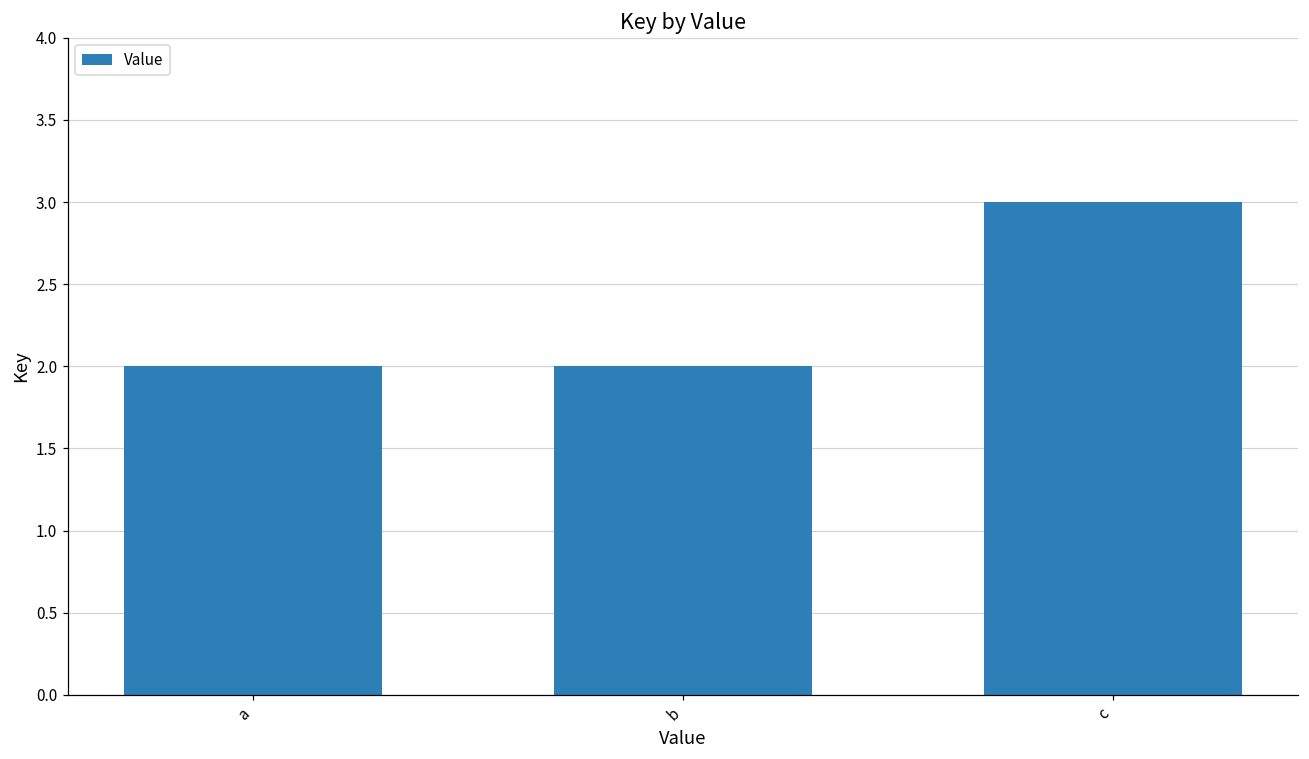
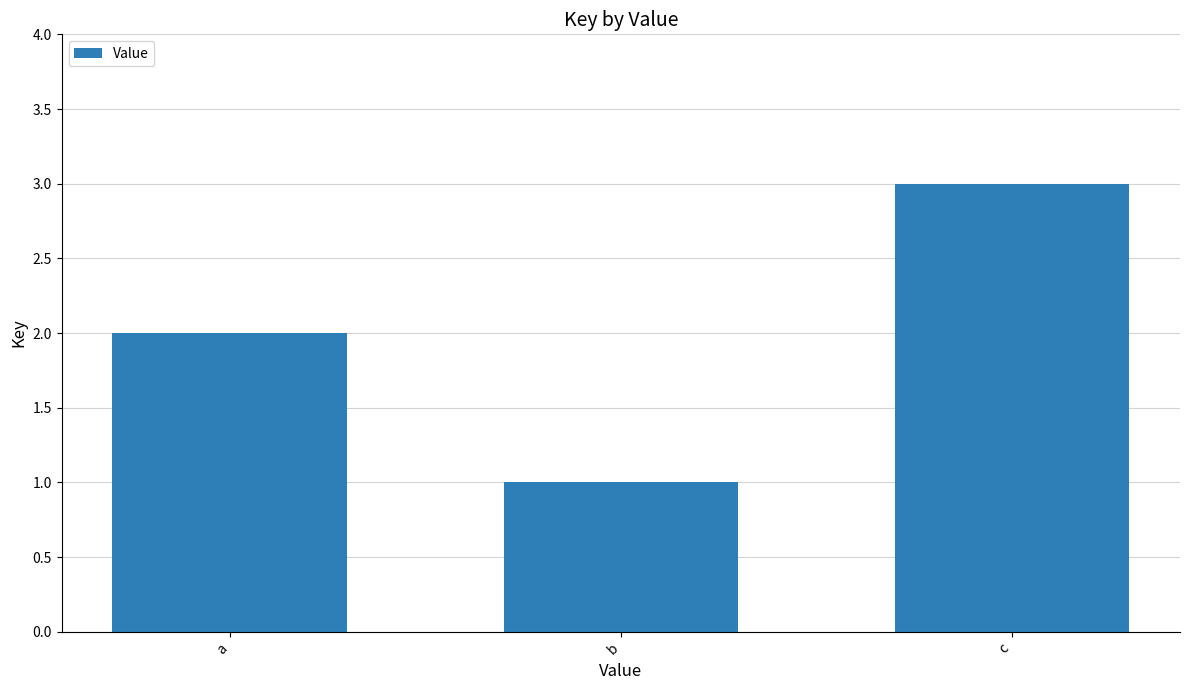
  {
    "a": 2,
-   "b": 2,
+   "b": 1,
    "c": 3
  }
